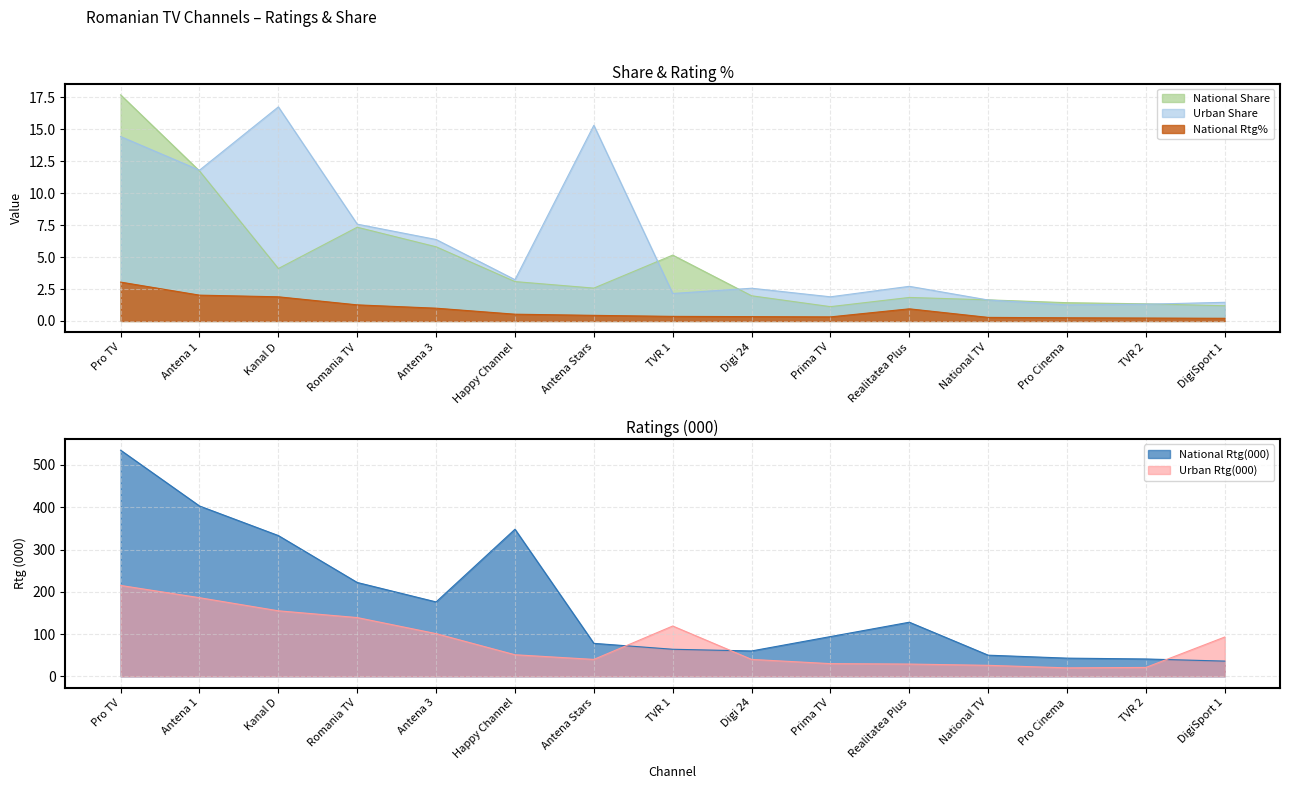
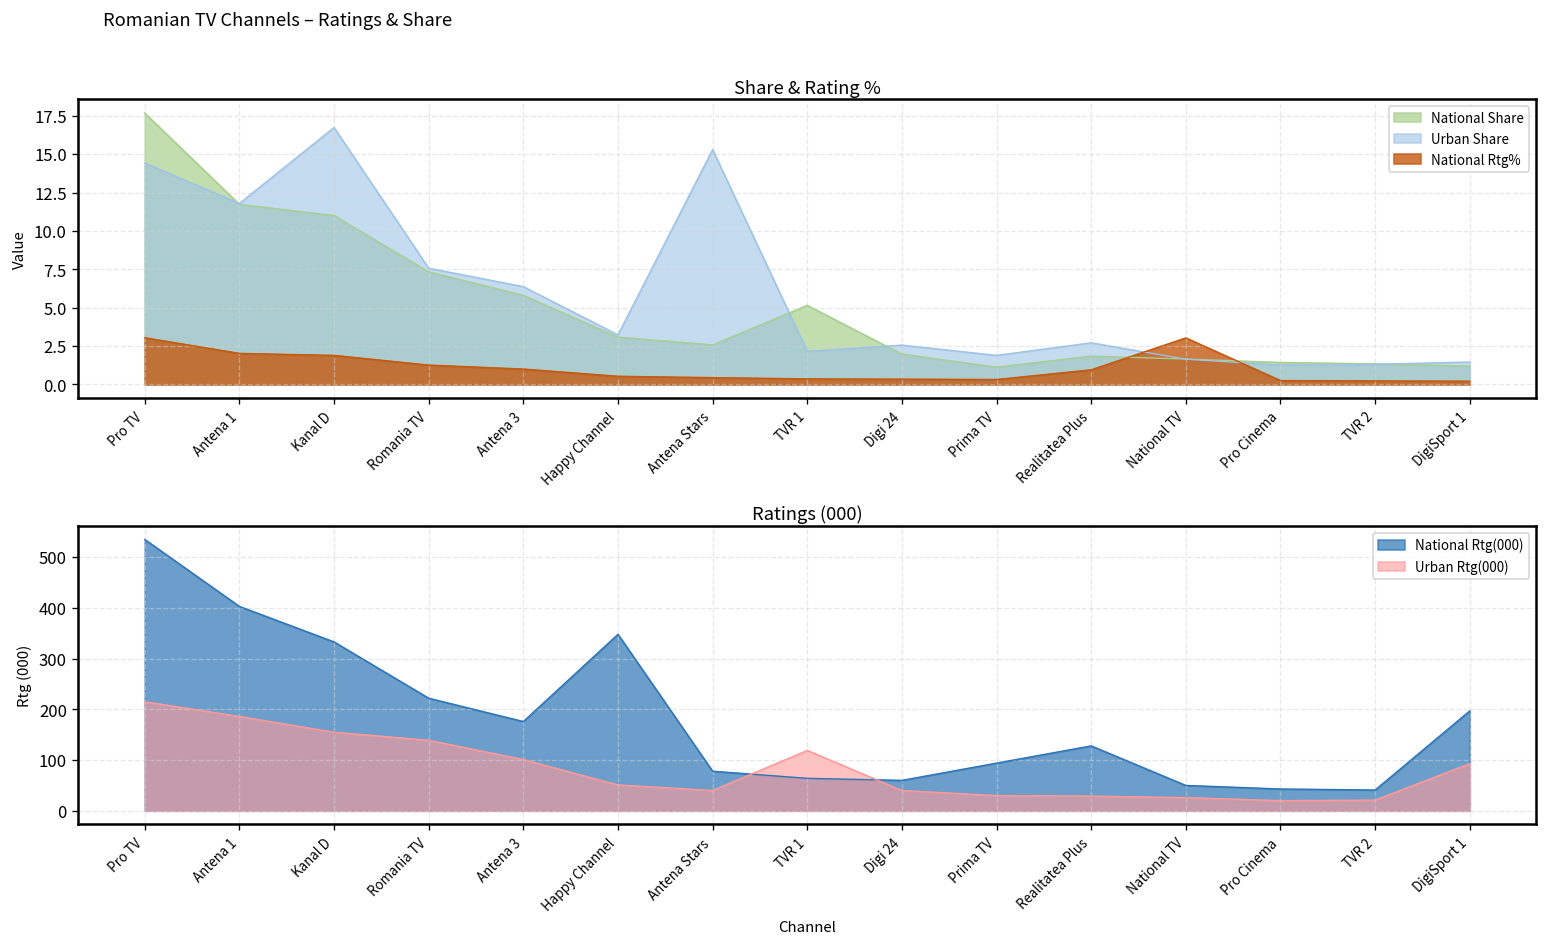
  {
    "Share & Rating %": {
      "National Share": {
        "Pro TV": 17.7,
-       "Kanal D": 4.1,
+       "Kanal D": 11.0,
        "Romania TV": 7.3,
        "Antena 3": 5.8,
        "Antena Stars": 2.6,
        "TVR 1": 5.2,
        "Digi 24": 2.0,
        "Prima TV": 1.1,
        "Realitatea Plus": 1.8,
        "DigiSport 1": 1.2
      },
      "Urban Share": {
        "Pro TV": 14.4,
        "Kanal D": 16.7,
        "Romania TV": 7.6,
        "Antena 3": 6.4,
        "Antena Stars": 15.3,
        "TVR 1": 2.2,
        "Digi 24": 2.6,
        "Prima TV": 1.9,
        "Realitatea Plus": 2.7,
        "DigiSport 1": 1.5
      },
      "National Rtg%": {
        "Pro TV": 3.0,
        "Antena 1": 2.0,
        "Kanal D": 1.9,
        "Romania TV": 1.3,
        "Antena 3": 1.0,
        "Happy Channel": 0.5,
        "Antena Stars": 0.4,
        "TVR 1": 0.4,
        "Digi 24": 0.3,
        "Prima TV": 0.3,
        "Realitatea Plus": 1.0,
-       "National TV": 0.3,
+       "National TV": 3.0,
        "Pro Cinema": 0.3,
        "TVR 2": 0.2,
        "DigiSport 1": 0.2
      }
    },
    "Ratings (000)": {
      "National Rtg(000)": {
        "Pro TV": 540,
        "Antena 1": 400,
        "Kanal D": 330,
        "Romania TV": 220,
        "Antena 3": 180,
        "Happy Channel": 350,
        "Antena Stars": 80,
        "TVR 1": 60,
        "Digi 24": 60,
        "Prima TV": 90,
        "Realitatea Plus": 130,
        "National TV": 50,
        "Pro Cinema": 40,
        "TVR 2": 40,
-       "DigiSport 1": 40
+       "DigiSport 1": 200
      },
      "Urban Rtg(000)": {
        "Pro TV": 220,
        "Antena 1": 190,
        "Kanal D": 160,
        "Romania TV": 140,
        "Antena 3": 100,
        "Happy Channel": 50,
        "Antena Stars": 40,
        "TVR 1": 120,
        "Digi 24": 40,
        "Prima TV": 30,
        "Realitatea Plus": 30,
        "National TV": 30,
        "Pro Cinema": 20,
        "TVR 2": 20,
        "DigiSport 1": 90
      }
    }
  }
